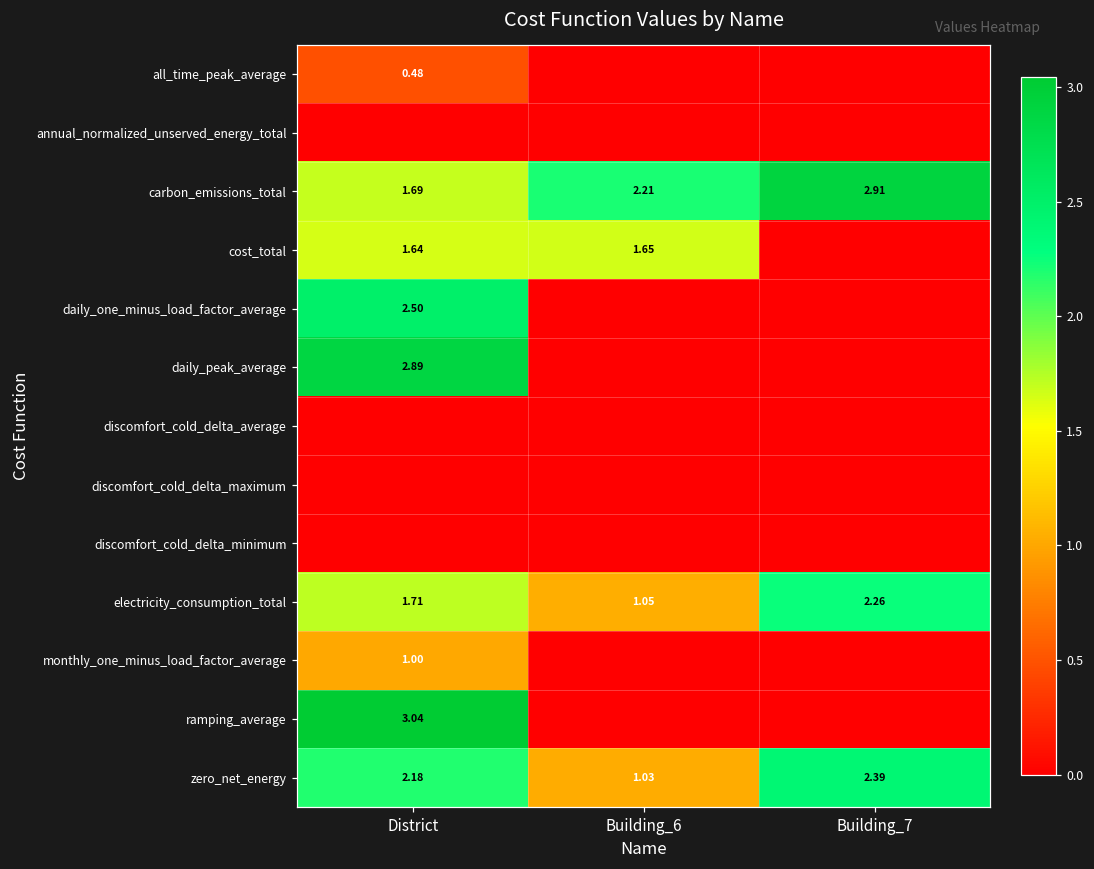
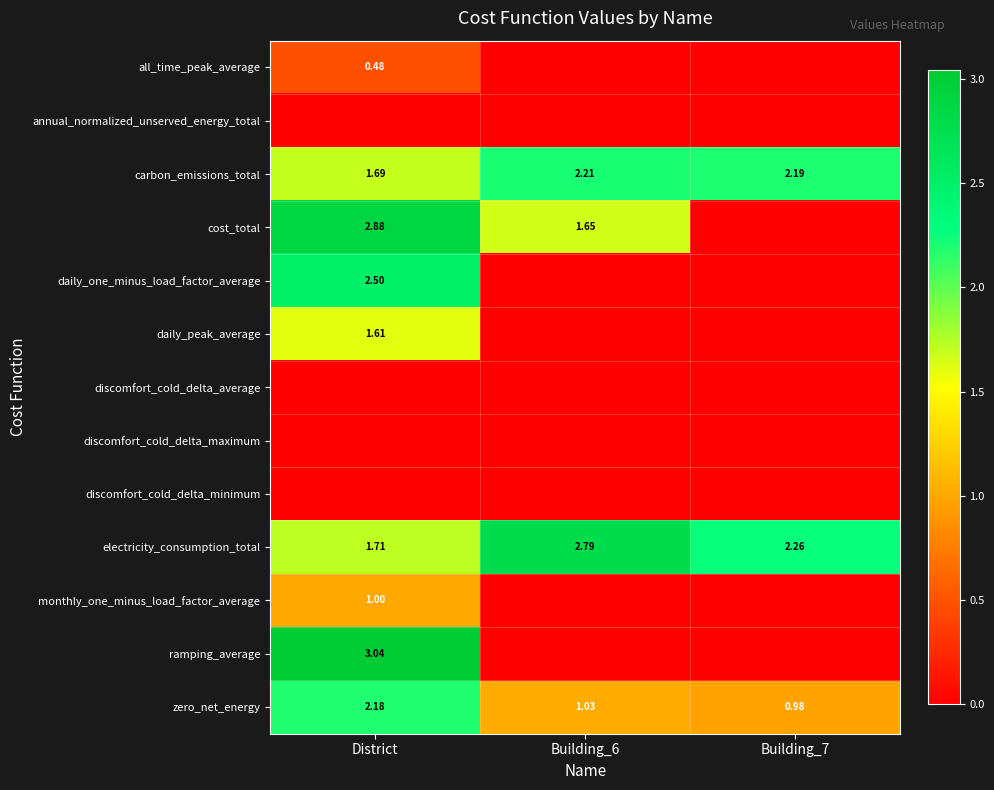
  {
    "all_time_peak_average": {
      "District": 0.48
    },
    "carbon_emissions_total": {
      "District": 1.69,
      "Building_6": 2.21,
-     "Building_7": 2.91
+     "Building_7": 2.19
    },
    "cost_total": {
-     "District": 1.64,
+     "District": 2.88,
      "Building_6": 1.65
    },
    "daily_one_minus_load_factor_average": {
      "District": 2.50
    },
    "daily_peak_average": {
-     "District": 2.89
+     "District": 1.61
    },
    "electricity_consumption_total": {
      "District": 1.71,
-     "Building_6": 1.05,
+     "Building_6": 2.79,
      "Building_7": 2.26
    },
    "monthly_one_minus_load_factor_average": {
      "District": 1.00
    },
    "ramping_average": {
      "District": 3.04
    },
    "zero_net_energy": {
      "District": 2.18,
      "Building_6": 1.03,
-     "Building_7": 2.39
+     "Building_7": 0.98
    }
  }
